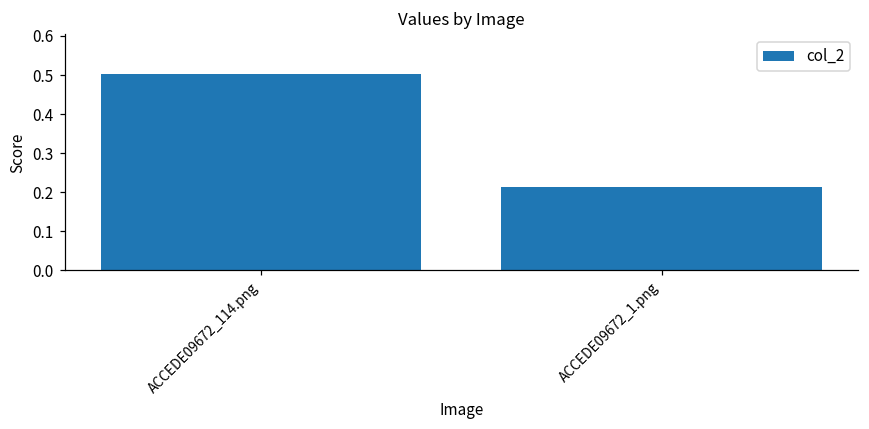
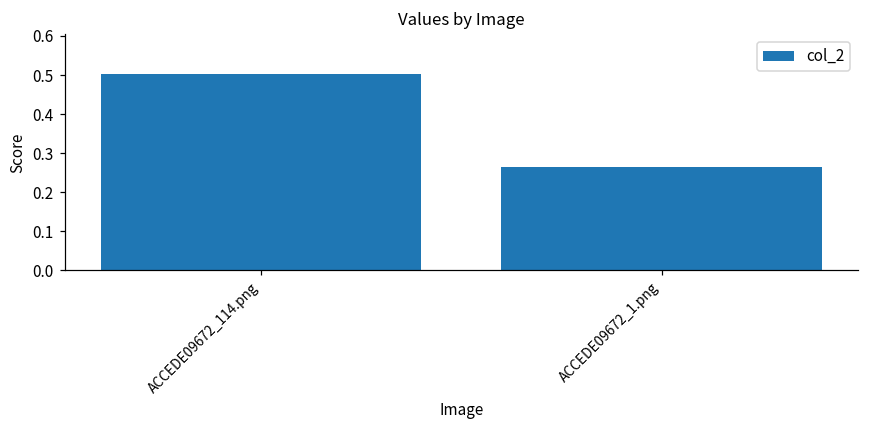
  {
    "ACCEDE09672_114.png": 0.50,
-   "ACCEDE09672_1.png": 0.21
+   "ACCEDE09672_1.png": 0.27
  }
